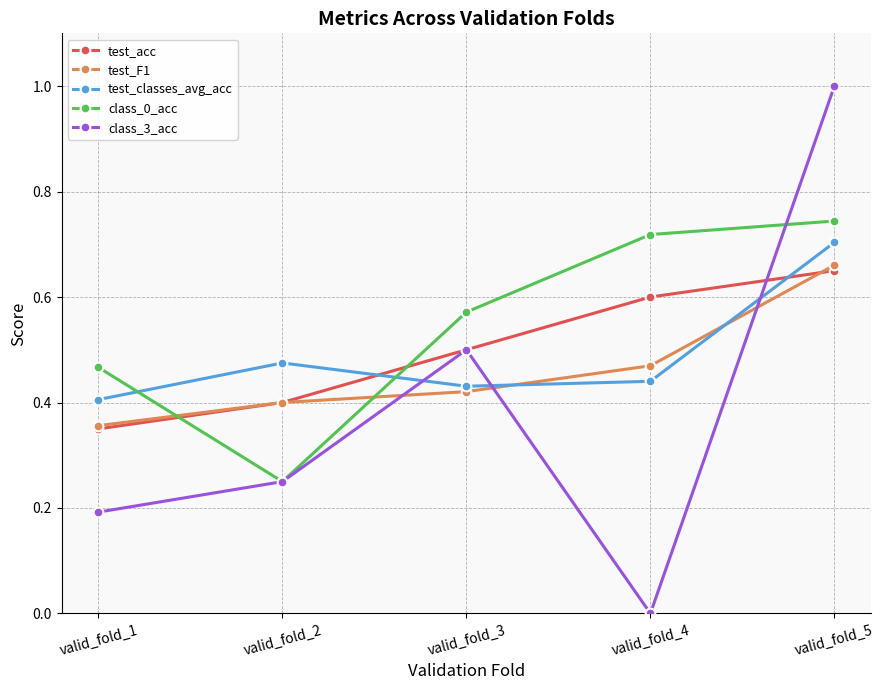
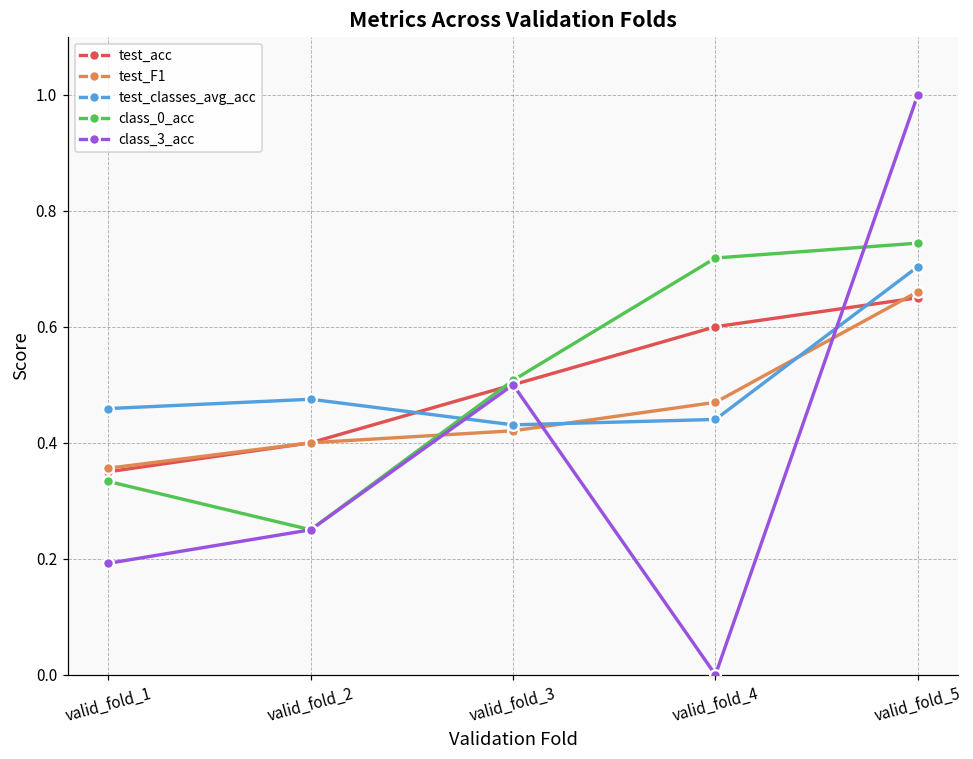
  {
    "test_classes_avg_acc": {
-     "valid_fold_1": 0.41,
+     "valid_fold_1": 0.46,
      "valid_fold_2": 0.47,
      "valid_fold_3": 0.43,
      "valid_fold_4": 0.44,
      "valid_fold_5": 0.70
    },
    "class_0_acc": {
-     "valid_fold_1": 0.47,
-     "valid_fold_3": 0.57,
+     "valid_fold_1": 0.33,
+     "valid_fold_3": 0.51,
      "valid_fold_4": 0.72,
      "valid_fold_5": 0.74
    },
    "class_3_acc": {
      "valid_fold_1": 0.19,
      "valid_fold_4": 0.00,
      "valid_fold_5": 1.00
    }
  }
